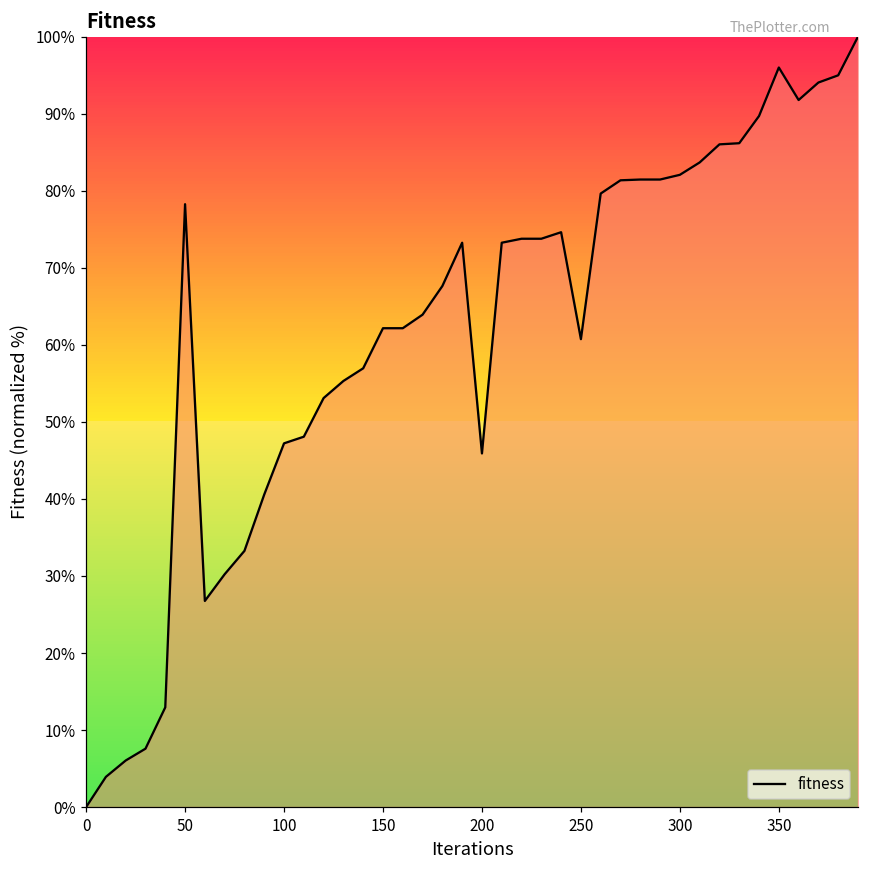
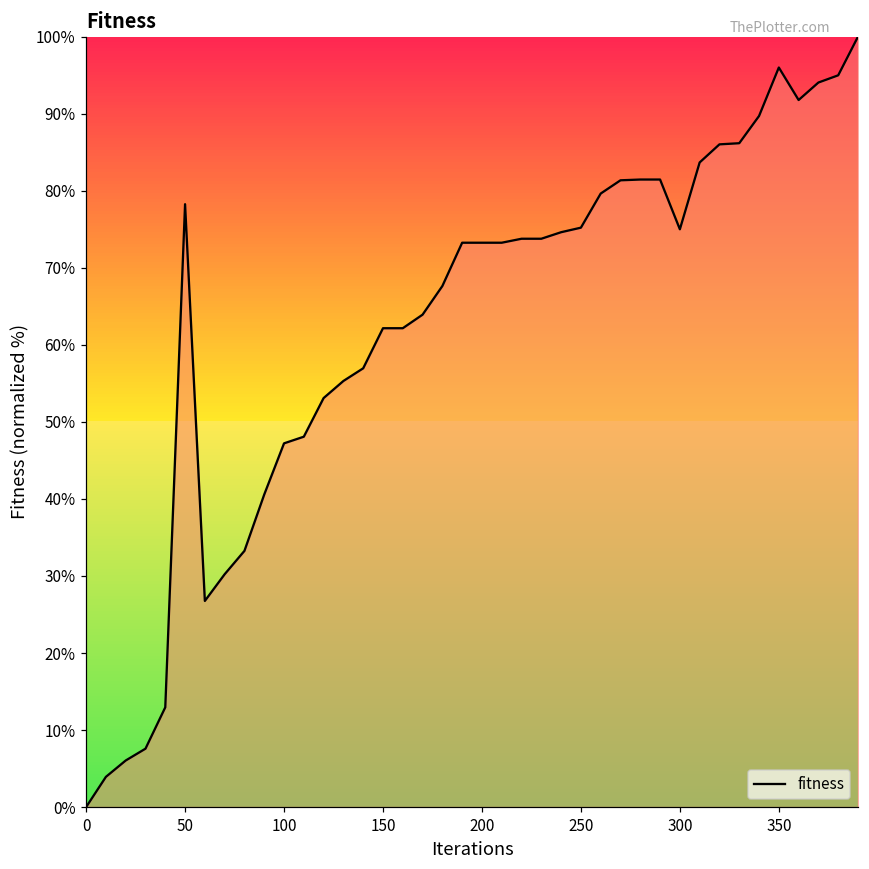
  {
    "0": "0%",
    "50": "78%",
    "100": "47%",
    "150": "62%",
-   "200": "46%",
-   "250": "61%",
-   "300": "82%",
+   "200": "73%",
+   "250": "75%",
+   "300": "75%",
    "350": "96%"
  }
